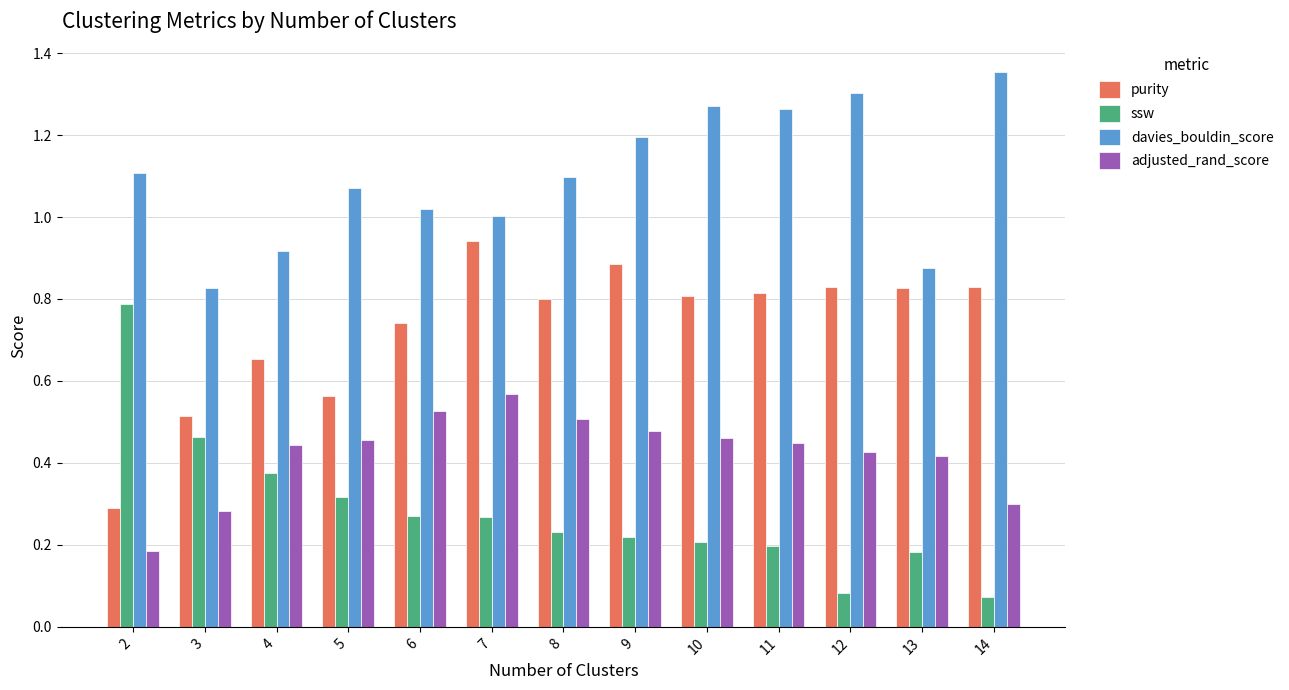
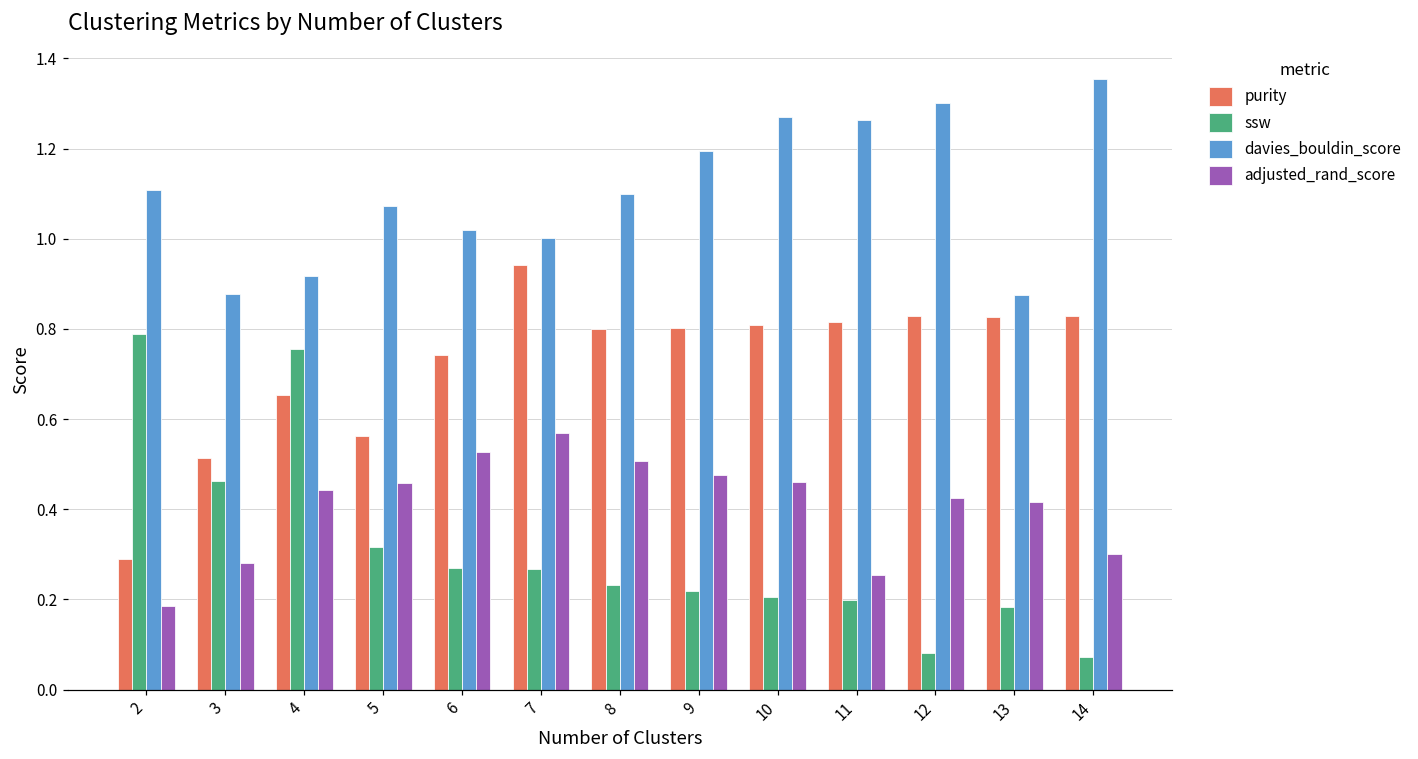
  {
    "purity": {
      "2": 0.29,
      "3": 0.51,
      "4": 0.65,
      "5": 0.56,
      "6": 0.74,
      "7": 0.94,
      "8": 0.80,
-     "9": 0.88,
+     "9": 0.80,
      "10": 0.81,
      "11": 0.82,
      "12": 0.83,
      "13": 0.83,
      "14": 0.83
    },
    "ssw": {
      "2": 0.79,
      "3": 0.46,
-     "4": 0.37,
+     "4": 0.75,
      "5": 0.32,
      "6": 0.27,
      "7": 0.27,
      "8": 0.23,
      "9": 0.22,
      "10": 0.21,
      "11": 0.20,
      "12": 0.08,
      "13": 0.18,
      "14": 0.07
    },
    "davies_bouldin_score": {
      "2": 1.11,
-     "3": 0.83,
+     "3": 0.88,
      "4": 0.92,
      "5": 1.07,
      "6": 1.02,
      "7": 1.00,
      "8": 1.10,
      "9": 1.19,
      "10": 1.27,
      "11": 1.26,
      "12": 1.30,
      "13": 0.88,
      "14": 1.35
    },
    "adjusted_rand_score": {
      "2": 0.18,
      "3": 0.28,
      "4": 0.44,
      "5": 0.46,
      "6": 0.53,
      "7": 0.57,
      "8": 0.51,
      "9": 0.48,
      "10": 0.46,
-     "11": 0.45,
+     "11": 0.25,
      "12": 0.43,
      "13": 0.42,
      "14": 0.30
    }
  }
